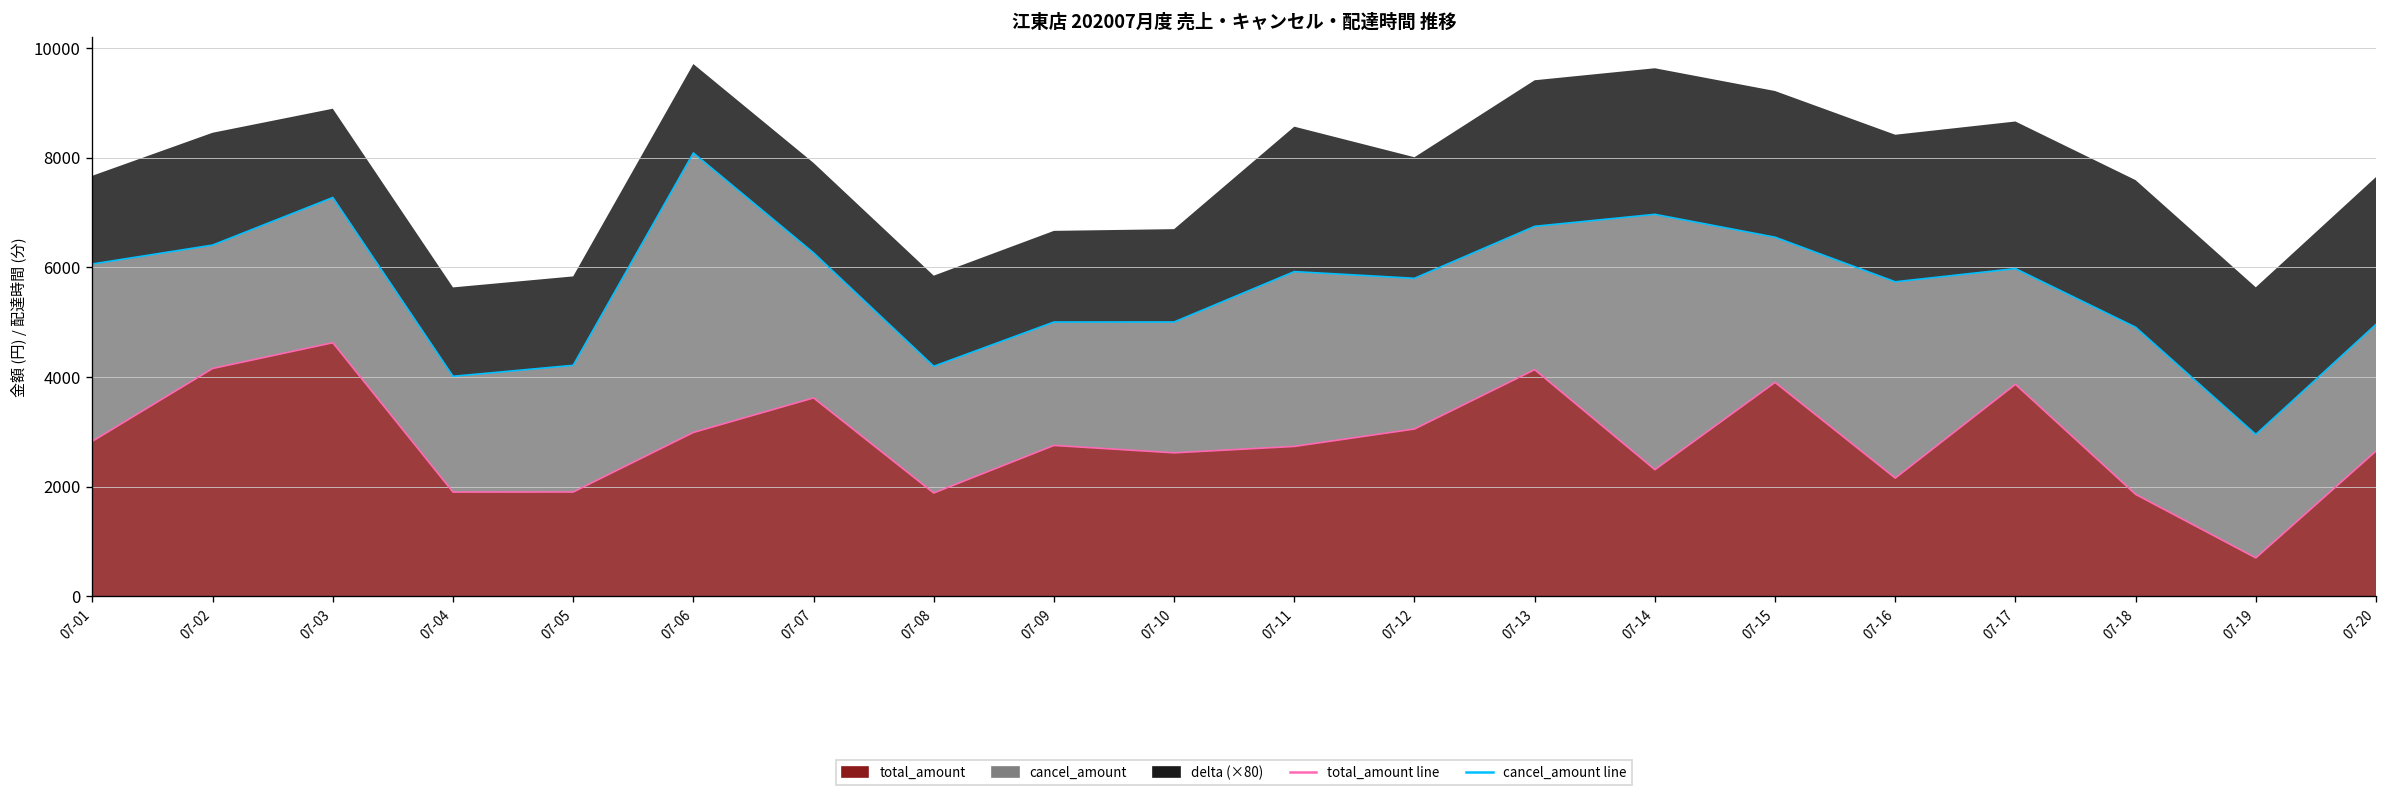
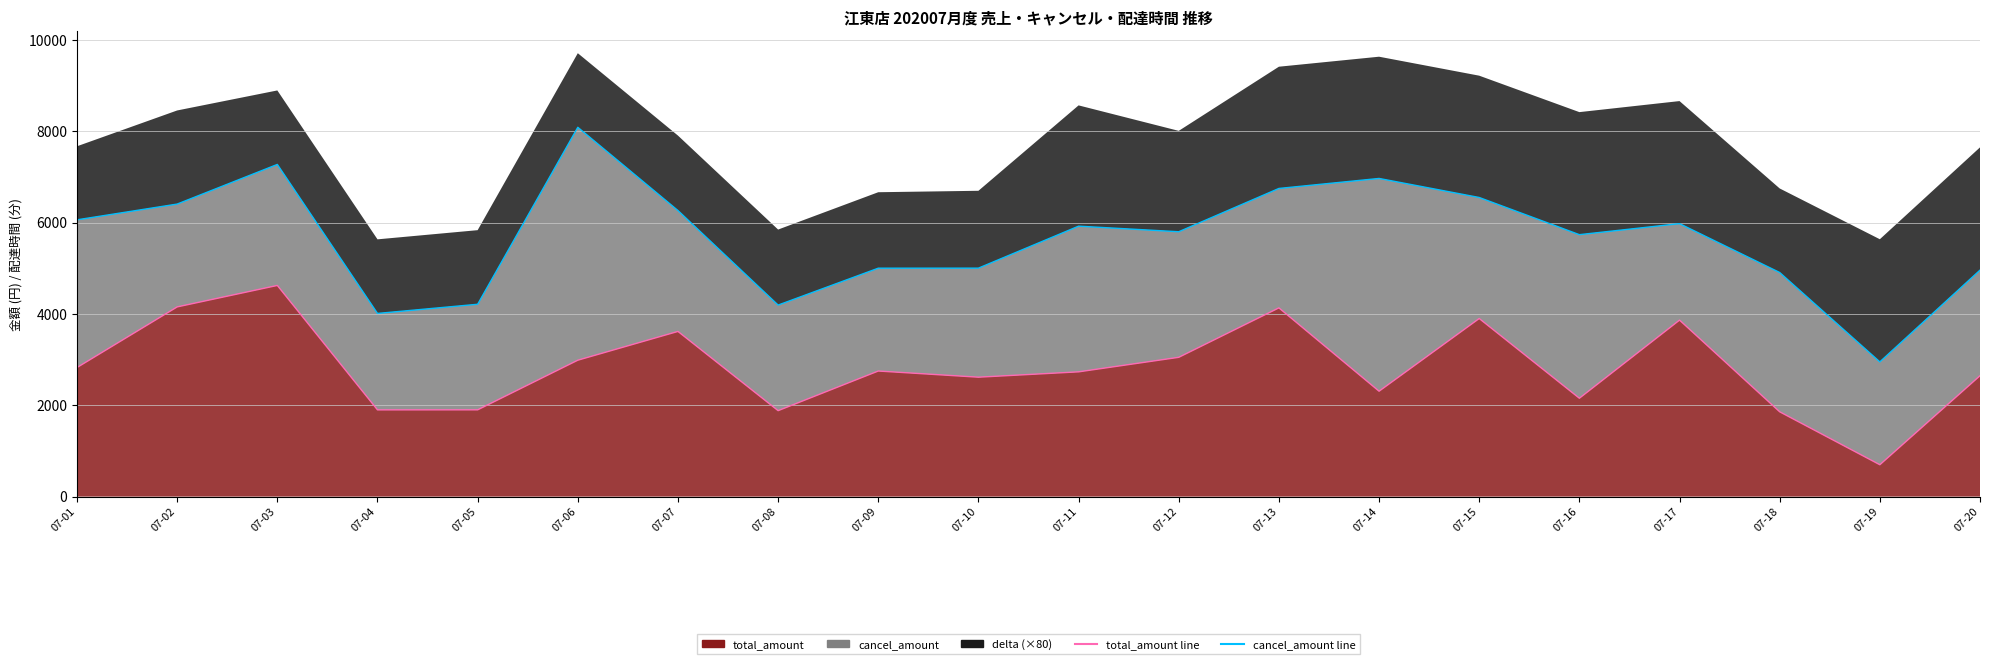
  {
    "total_amount": {
      "07-01": 2800,
      "07-02": 4200,
      "07-03": 4600,
      "07-04": 1900,
      "07-05": 1900,
      "07-06": 3000,
      "07-07": 3600,
      "07-08": 1900,
      "07-09": 2800,
      "07-10": 2600,
      "07-11": 2700,
      "07-12": 3100,
      "07-13": 4100,
      "07-14": 2300,
      "07-15": 3900,
      "07-16": 2200,
      "07-17": 3900,
      "07-18": 1900,
      "07-19": 700,
      "07-20": 2600
    },
    "cancel_amount": {
      "07-01": 3200,
      "07-02": 2300,
      "07-03": 2700,
      "07-04": 2100,
      "07-05": 2300,
      "07-06": 5100,
      "07-07": 2600,
      "07-08": 2300,
      "07-09": 2300,
      "07-10": 2400,
      "07-11": 3200,
      "07-12": 2800,
      "07-13": 2600,
      "07-14": 4700,
      "07-15": 2700,
      "07-16": 3600,
      "07-17": 2100,
      "07-18": 3100,
      "07-19": 2300,
      "07-20": 2300
    },
    "delta (×80)": {
      "07-01": 1600,
      "07-02": 2000,
      "07-03": 1600,
      "07-04": 1600,
      "07-05": 1600,
      "07-06": 1600,
      "07-07": 1600,
      "07-08": 1700,
      "07-09": 1700,
      "07-10": 1700,
      "07-11": 2600,
      "07-12": 2200,
      "07-13": 2700,
      "07-14": 2700,
      "07-15": 2700,
      "07-16": 2700,
      "07-17": 2700,
-     "07-18": 2700,
+     "07-18": 1800,
      "07-19": 2700,
      "07-20": 2700
    }
  }
